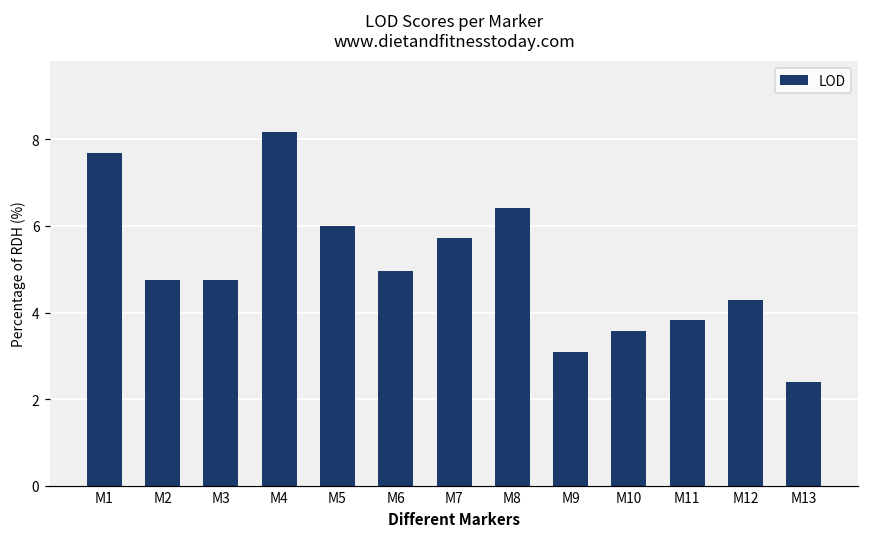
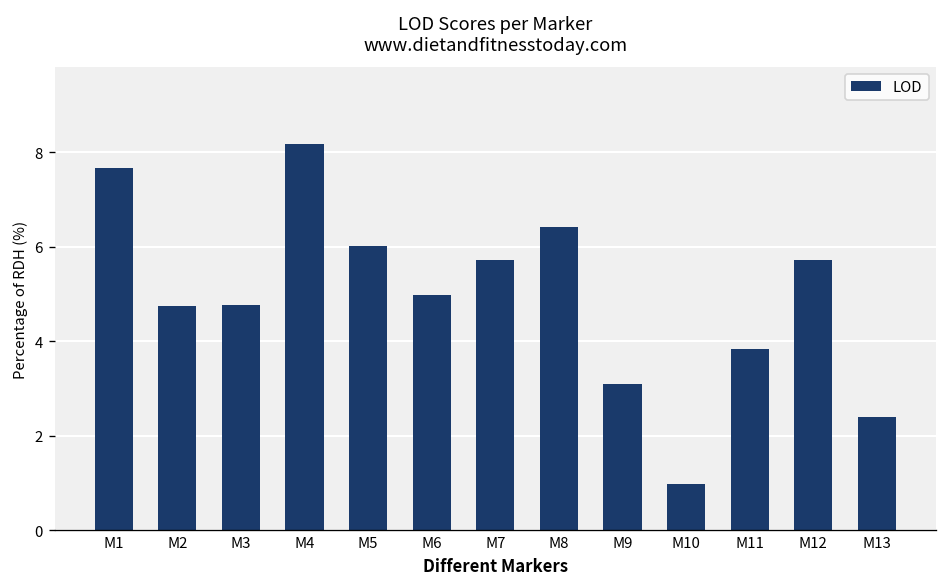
  {
    "M1": 7.7,
    "M2": 4.7,
    "M3": 4.8,
    "M4": 8.2,
    "M5": 6.0,
    "M6": 5.0,
    "M7": 5.7,
    "M8": 6.4,
    "M9": 3.1,
-   "M10": 3.6,
+   "M10": 1.0,
    "M11": 3.8,
-   "M12": 4.3,
+   "M12": 5.7,
    "M13": 2.4
  }
